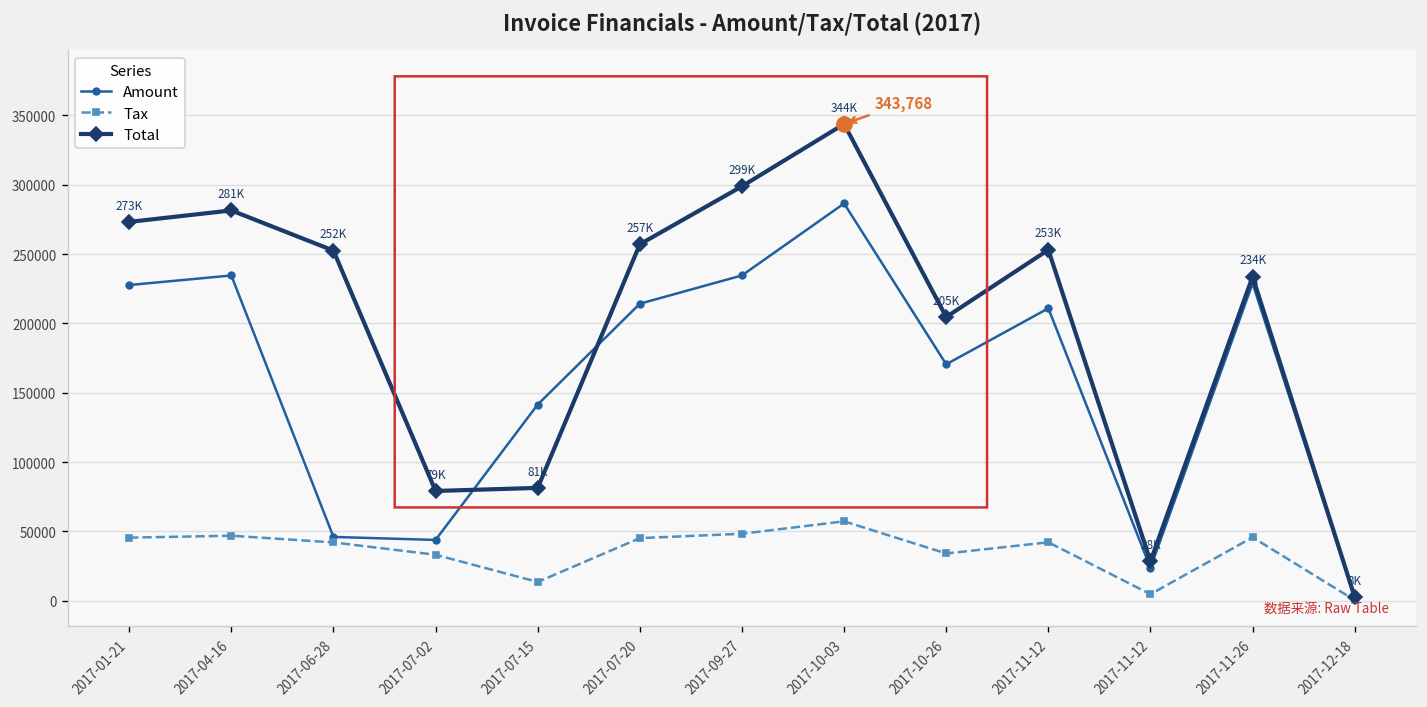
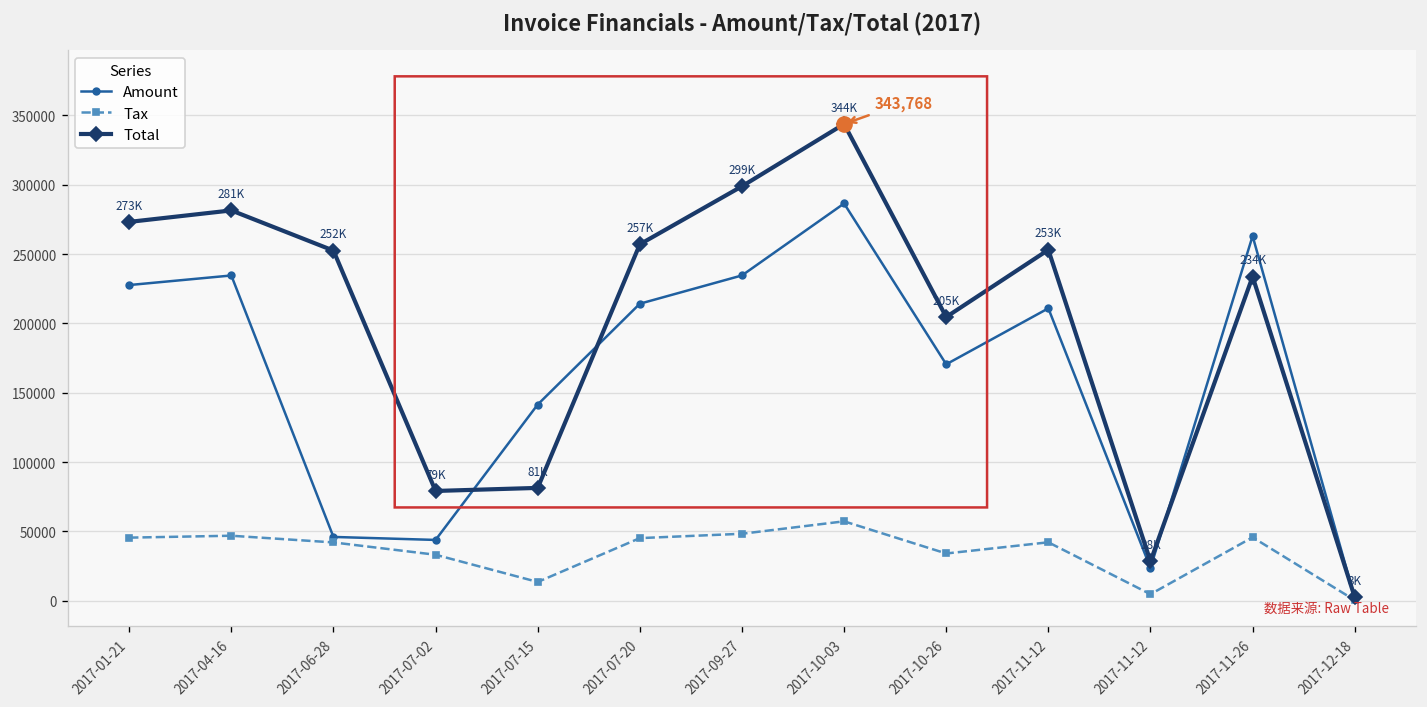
  {
    "Amount": {
      "2017-01-21": "228000",
      "2017-04-16": "235000",
      "2017-06-28": "46000",
      "2017-07-02": "44000",
      "2017-07-15": "141000",
      "2017-07-20": "214000",
      "2017-09-27": "235000",
      "2017-10-03": "286000",
      "2017-10-26": "171000",
-     "2017-11-26": "229000"
+     "2017-11-26": "263000"
    },
    "Tax": {
      "2017-01-21": "46000",
      "2017-04-16": "47000",
      "2017-06-28": "42000",
      "2017-07-02": "33000",
      "2017-07-15": "14000",
      "2017-07-20": "45000",
      "2017-09-27": "48000",
      "2017-10-03": "57000",
      "2017-10-26": "34000",
      "2017-11-26": "46000"
    },
    "Total": {
      "2017-01-21": "273K",
      "2017-04-16": "281K",
      "2017-06-28": "252K",
      "2017-07-02": "79K",
      "2017-07-15": "81K",
      "2017-07-20": "257K",
      "2017-09-27": "299K",
      "2017-10-26": "205K",
      "2017-11-26": "234K"
    }
  }
